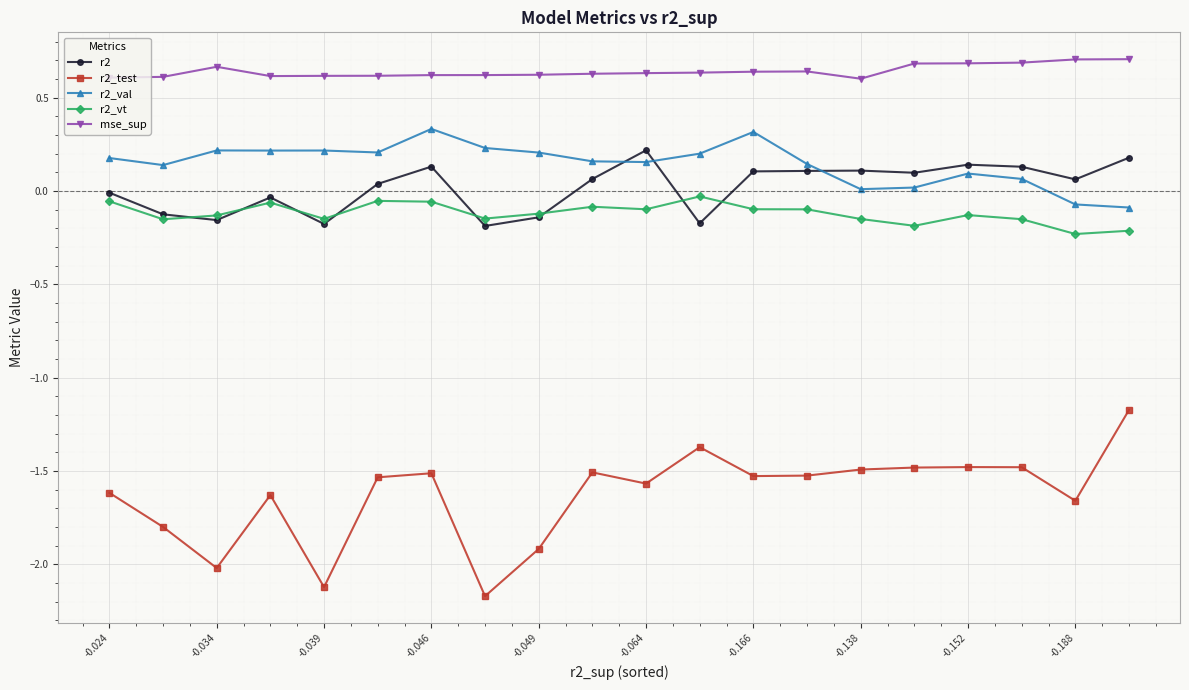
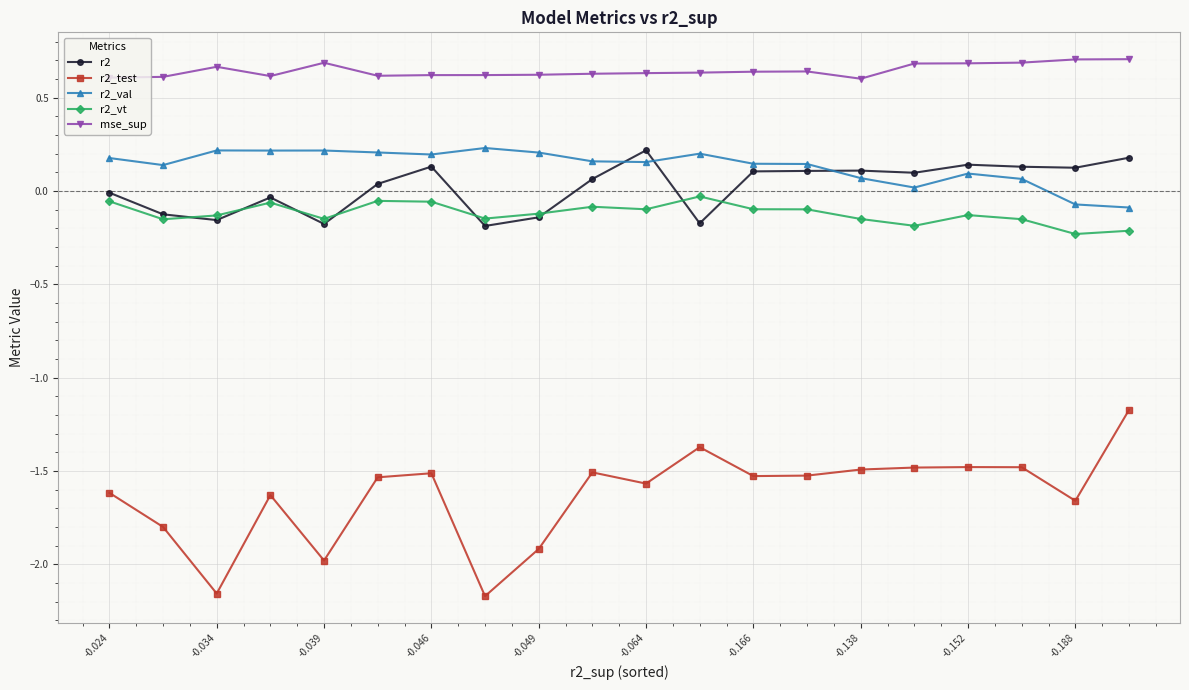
  {
    "r2": {
      "-0.024": -0.01,
      "-0.034": -0.16,
      "-0.039": -0.18,
      "-0.046": 0.13,
      "-0.049": -0.14,
      "-0.064": 0.22,
      "-0.166": 0.11,
      "-0.138": 0.11,
      "-0.152": 0.14,
-     "-0.188": 0.06
+     "-0.188": 0.12
    },
    "r2_test": {
      "-0.024": -1.62,
-     "-0.034": -2.02,
-     "-0.039": -2.12,
+     "-0.034": -2.16,
+     "-0.039": -1.98,
      "-0.046": -1.51,
      "-0.049": -1.92,
      "-0.064": -1.57,
      "-0.166": -1.53,
      "-0.138": -1.49,
      "-0.152": -1.48,
      "-0.188": -1.66
    },
    "r2_val": {
      "-0.024": 0.18,
      "-0.034": 0.22,
      "-0.039": 0.22,
-     "-0.046": 0.33,
+     "-0.046": 0.20,
      "-0.049": 0.21,
      "-0.064": 0.16,
-     "-0.166": 0.32,
-     "-0.138": 0.01,
+     "-0.166": 0.15,
+     "-0.138": 0.07,
      "-0.152": 0.09,
      "-0.188": -0.07
    },
    "r2_vt": {
      "-0.024": -0.06,
      "-0.034": -0.13,
      "-0.039": -0.15,
      "-0.046": -0.06,
      "-0.049": -0.12,
      "-0.064": -0.10,
      "-0.166": -0.10,
      "-0.138": -0.15,
      "-0.152": -0.13,
      "-0.188": -0.23
    },
    "mse_sup": {
      "-0.034": 0.67,
-     "-0.039": 0.62,
+     "-0.039": 0.69,
      "-0.046": 0.62,
      "-0.049": 0.62,
      "-0.064": 0.63,
      "-0.166": 0.64,
      "-0.138": 0.60,
      "-0.152": 0.68,
      "-0.188": 0.71
    }
  }
